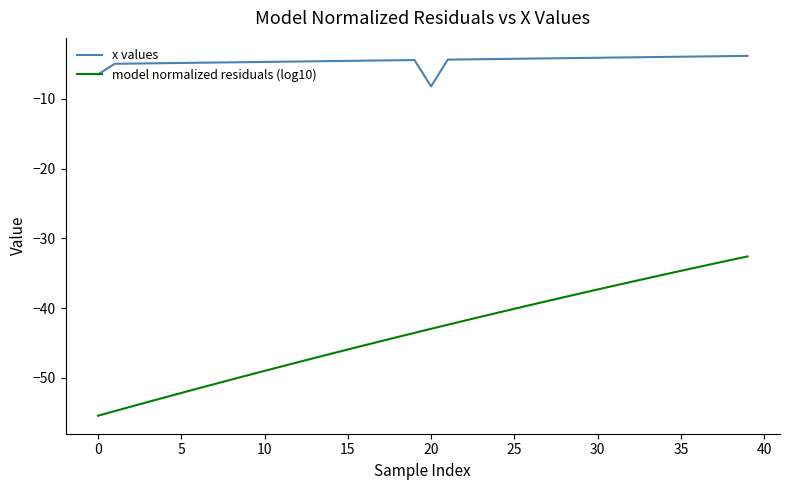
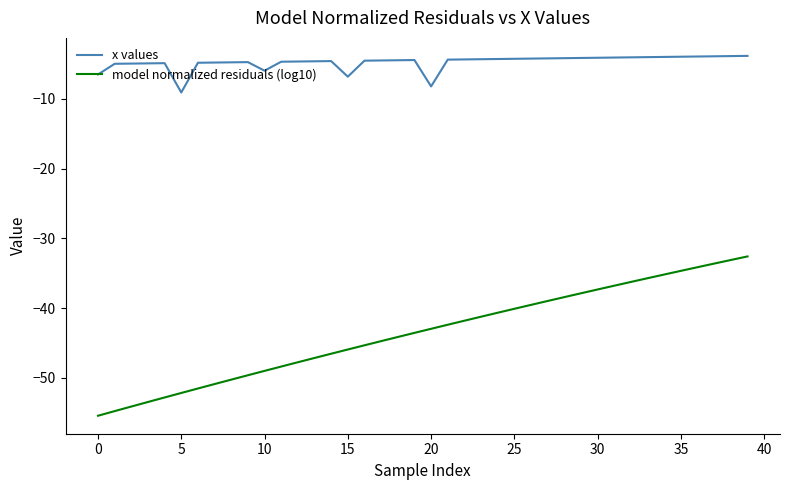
  {
    "x values": {
      "0": -7,
-     "5": -5,
-     "10": -5,
-     "15": -5,
+     "5": -9,
+     "10": -6,
+     "15": -7,
      "20": -8,
      "25": -4,
      "30": -4,
      "35": -4
    },
    "model normalized residuals (log10)": {
      "0": -55,
      "5": -52,
      "10": -49,
      "15": -46,
      "20": -43,
      "25": -40,
      "30": -37,
      "35": -35
    }
  }
